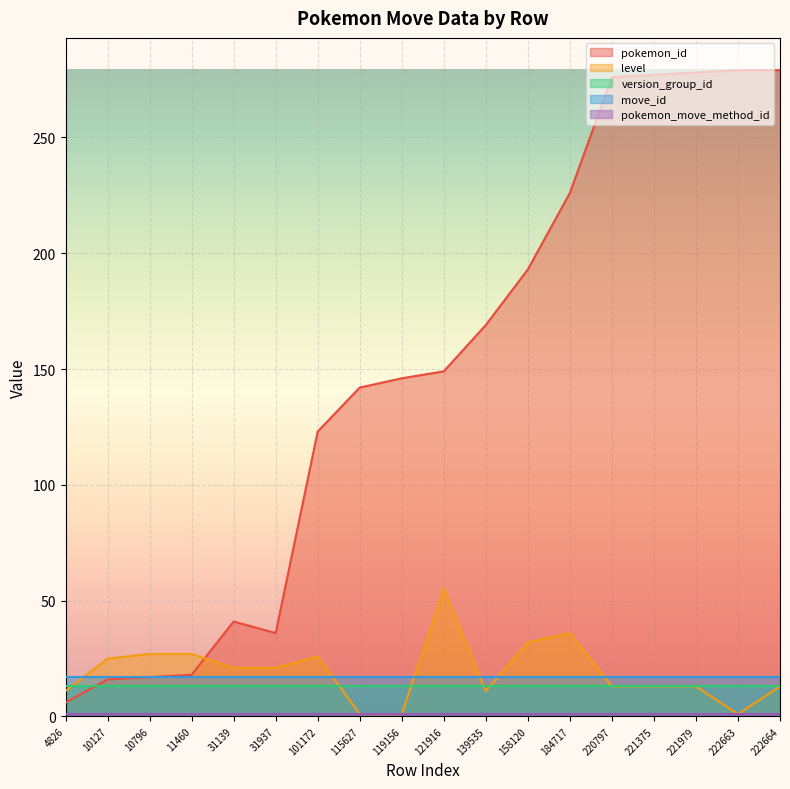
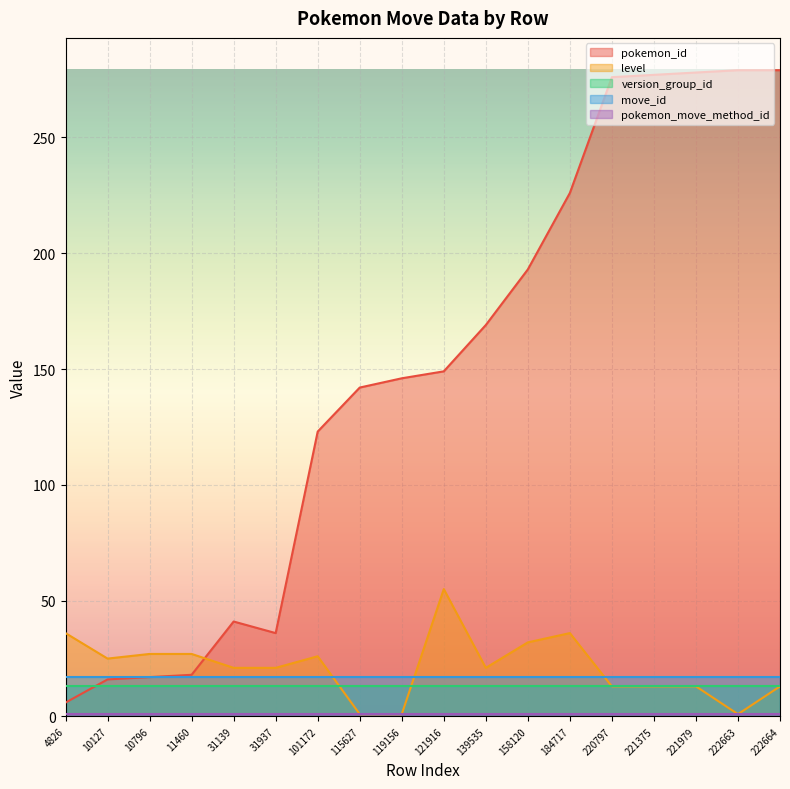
  {
    "pokemon_id": {
      "4826": 6,
      "31139": 41,
      "31937": 36,
      "101172": 123,
      "115627": 142,
      "119156": 146,
      "121916": 149,
      "139535": 169,
      "158120": 193,
      "184717": 226,
      "222664": 279
    },
    "level": {
-     "4826": 11,
+     "4826": 36,
      "10127": 25,
      "10796": 27,
      "11460": 27,
      "31139": 21,
      "31937": 21,
      "101172": 26,
      "121916": 55,
-     "139535": 11,
+     "139535": 21,
      "158120": 32,
      "184717": 36
    },
    "version_group_id": {
      "4826": 13,
      "10127": 13,
      "10796": 13,
      "11460": 13,
      "31139": 13,
      "31937": 13,
      "101172": 13,
      "115627": 13,
      "119156": 13,
      "121916": 13,
      "139535": 13,
      "158120": 13,
      "184717": 13,
      "222663": 13
    },
    "move_id": {
      "4826": 17,
      "31139": 17,
      "31937": 17,
      "101172": 17,
      "115627": 17,
      "119156": 17,
      "121916": 17,
      "139535": 17,
      "158120": 17,
      "184717": 17,
      "220797": 17,
      "221375": 17,
      "221979": 17,
      "222663": 17,
      "222664": 17
    },
    "pokemon_move_method_id": {
      "4826": 1,
      "10127": 1,
      "10796": 1,
      "11460": 1,
      "31139": 1,
      "31937": 1,
      "101172": 1,
      "121916": 1,
      "139535": 1,
      "158120": 1,
      "184717": 1,
      "220797": 1,
      "221375": 1,
      "221979": 1,
      "222664": 1
    }
  }
